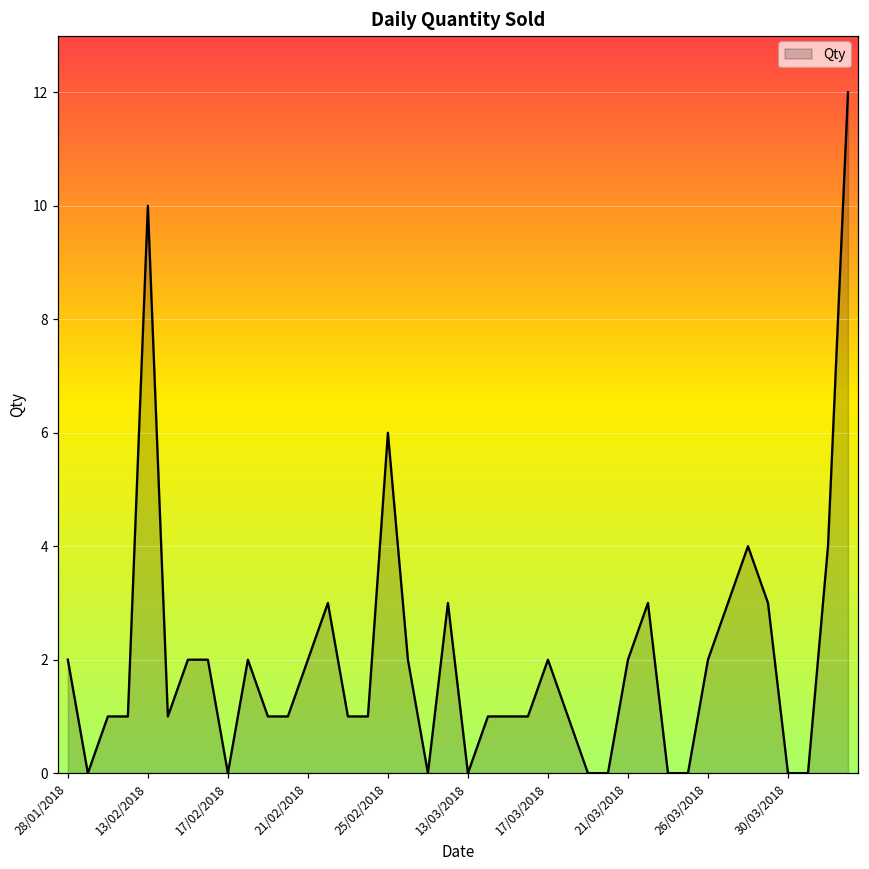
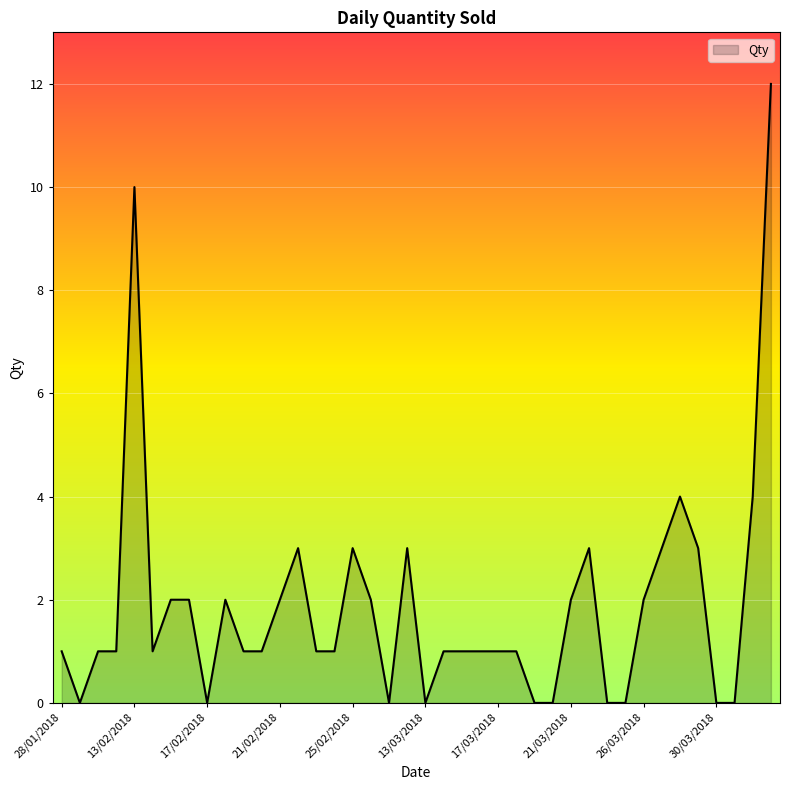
  {
-   "28/01/2018": 2,
+   "28/01/2018": 1,
    "13/02/2018": 10,
    "17/02/2018": 0,
    "21/02/2018": 2,
-   "25/02/2018": 6,
+   "25/02/2018": 3,
    "13/03/2018": 0,
-   "17/03/2018": 2,
+   "17/03/2018": 1,
    "21/03/2018": 2,
    "26/03/2018": 2,
    "30/03/2018": 0
  }
